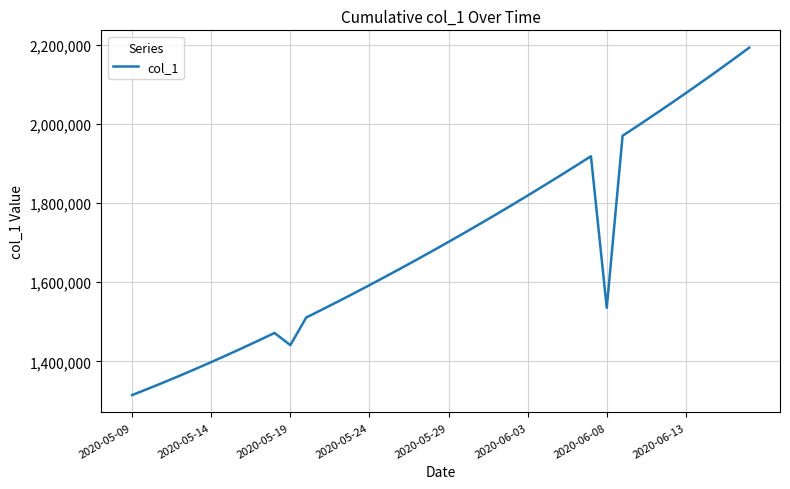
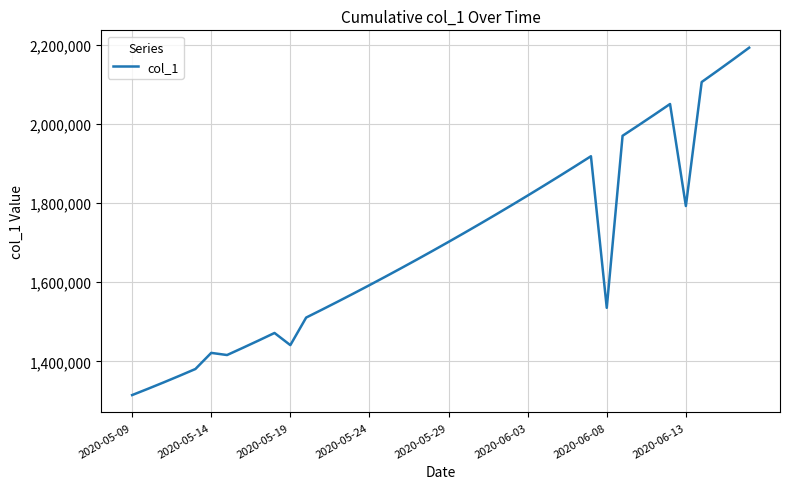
  {
    "2020-05-09": "1,320,000",
-   "2020-05-14": "1,400,000",
+   "2020-05-14": "1,420,000",
    "2020-05-19": "1,440,000",
    "2020-05-24": "1,590,000",
    "2020-05-29": "1,700,000",
    "2020-06-03": "1,820,000",
    "2020-06-08": "1,540,000",
-   "2020-06-13": "2,080,000"
+   "2020-06-13": "1,790,000"
  }
